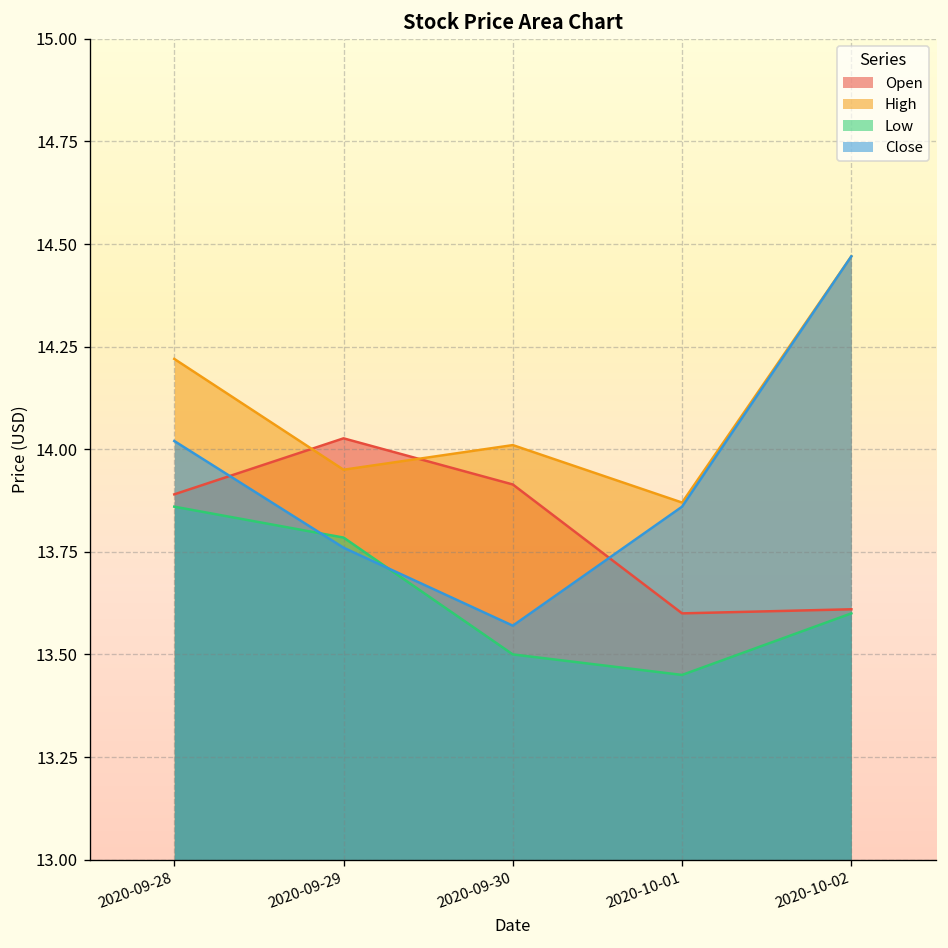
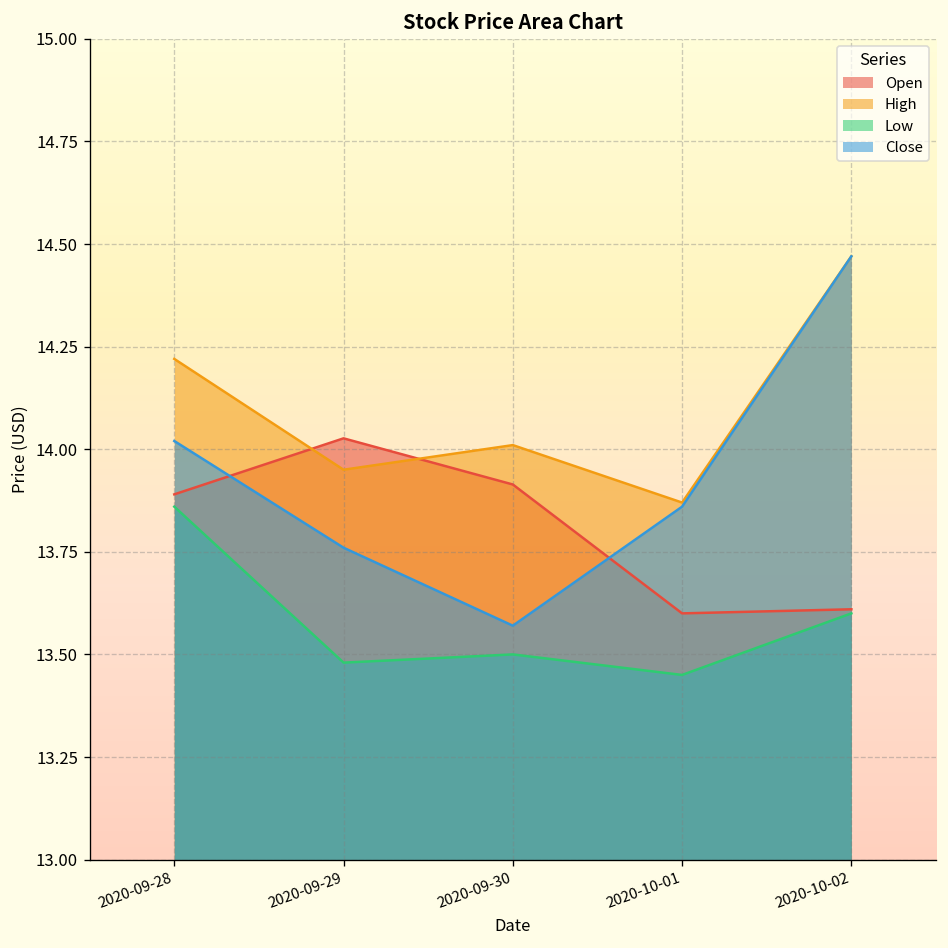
  {
    "Open": {
      "2020-09-28": 13.89,
      "2020-09-29": 14.03,
      "2020-09-30": 13.91,
      "2020-10-01": 13.60,
      "2020-10-02": 13.61
    },
    "High": {
      "2020-09-28": 14.22,
      "2020-09-29": 13.95,
      "2020-09-30": 14.01,
      "2020-10-01": 13.87
    },
    "Low": {
      "2020-09-28": 13.86,
-     "2020-09-29": 13.78,
+     "2020-09-29": 13.48,
      "2020-09-30": 13.50,
      "2020-10-01": 13.45,
      "2020-10-02": 13.60
    },
    "Close": {
      "2020-09-28": 14.02,
      "2020-09-29": 13.76,
      "2020-09-30": 13.57,
      "2020-10-01": 13.86
    }
  }
